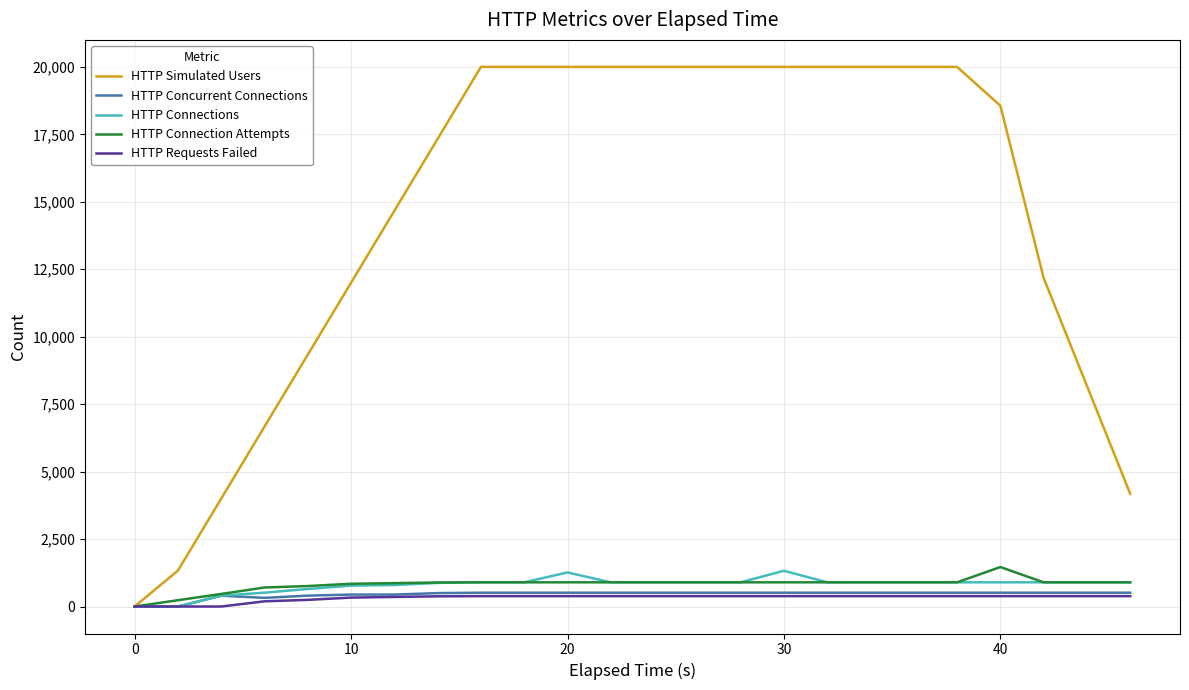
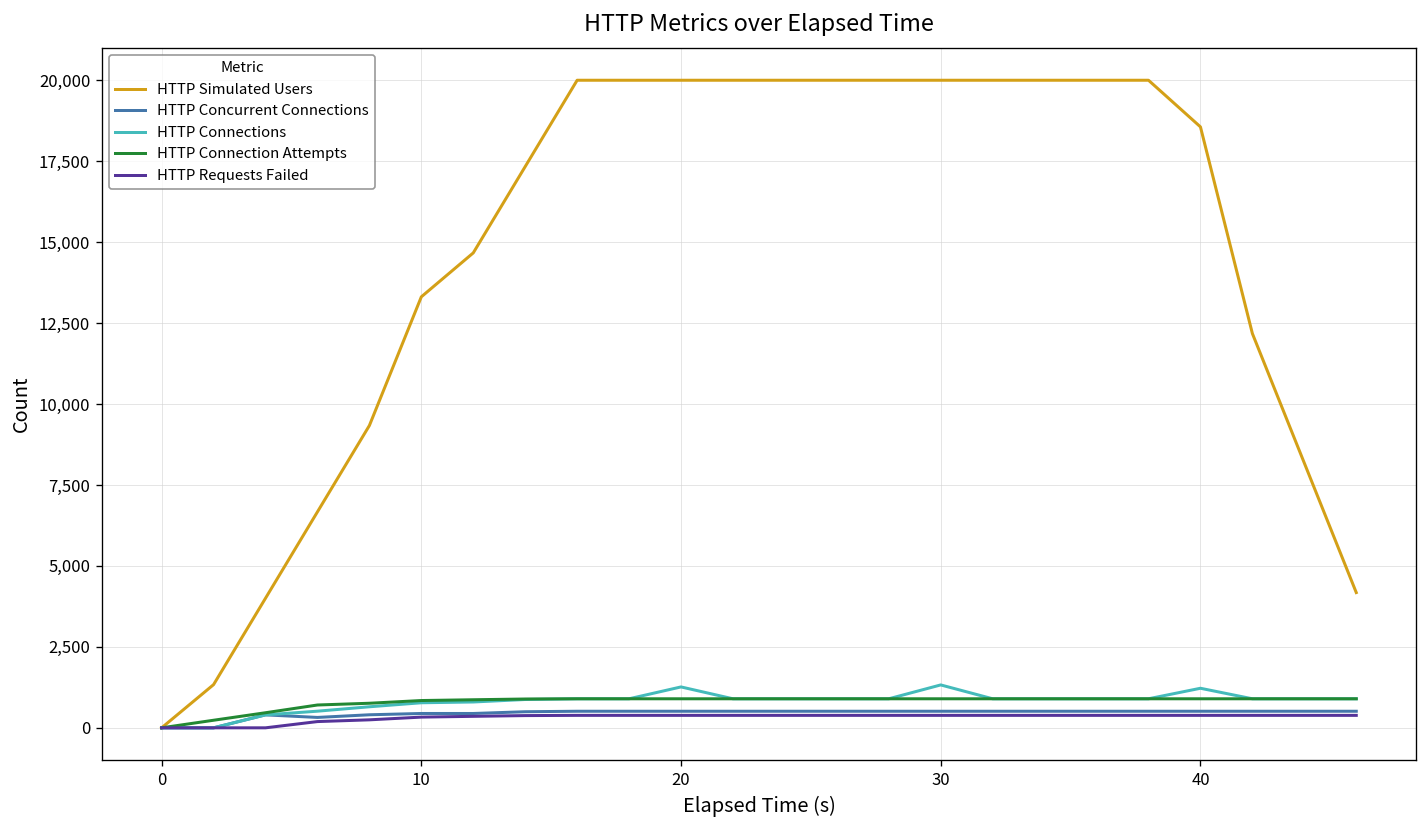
  {
    "HTTP Simulated Users": {
-     "10": "12,000",
+     "10": "13,300",
      "20": "20,000",
      "30": "20,000",
      "40": "18,600"
    },
    "HTTP Concurrent Connections": {
      "10": "400",
      "20": "500",
      "30": "500",
      "40": "500"
    },
    "HTTP Connections": {
      "20": "1,300",
      "30": "1,300",
-     "40": "900"
+     "40": "1,200"
    },
    "HTTP Connection Attempts": {
      "20": "900",
      "30": "900",
-     "40": "1,500"
+     "40": "900"
    },
    "HTTP Requests Failed": {
      "10": "300",
      "20": "400",
      "30": "400",
      "40": "400"
    }
  }
